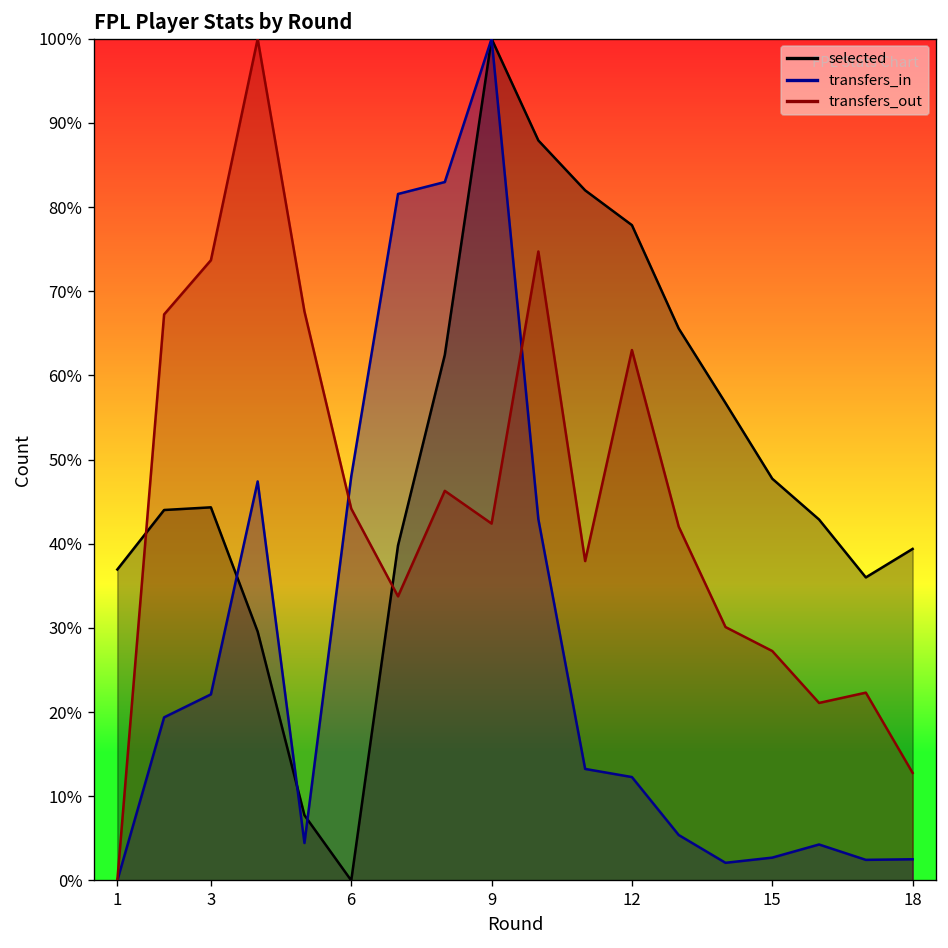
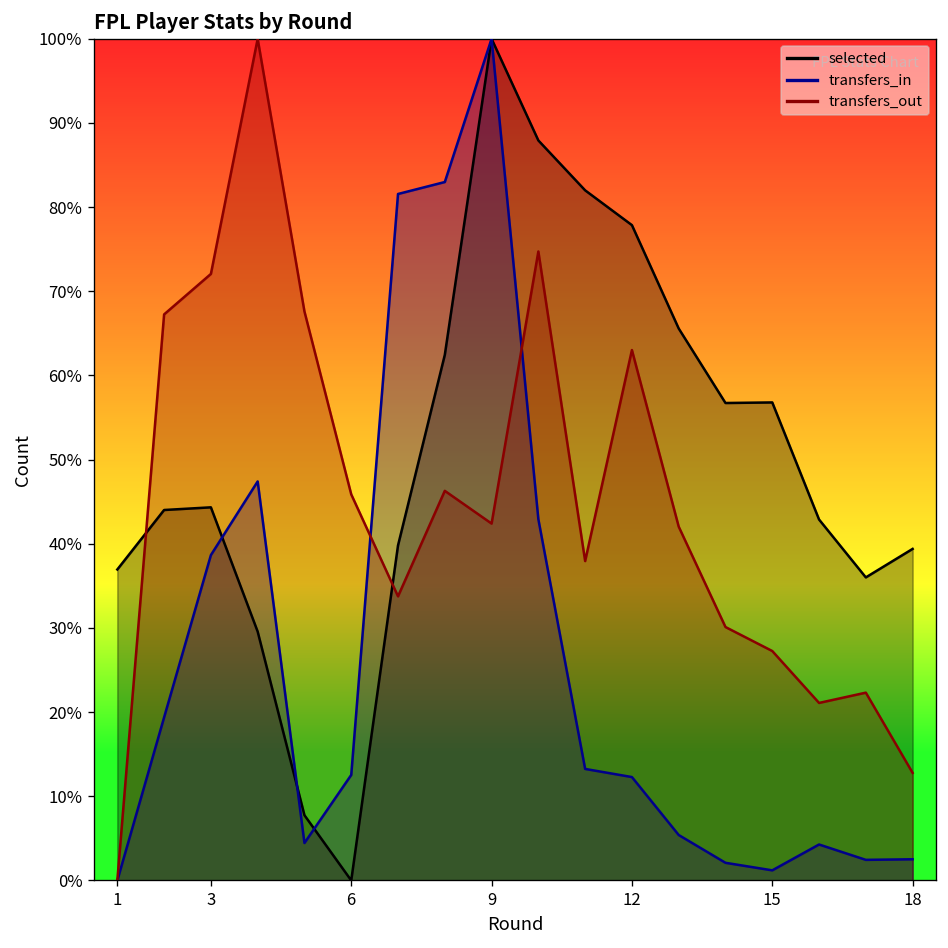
  {
    "selected": {
      "1": "37%",
      "3": "44%",
      "6": "0%",
      "12": "78%",
-     "15": "48%",
+     "15": "57%",
      "18": "39%"
    },
    "transfers_in": {
-     "3": "22%",
-     "6": "48%",
+     "3": "39%",
+     "6": "13%",
      "12": "12%",
-     "15": "3%",
+     "15": "1%",
      "18": "3%"
    },
    "transfers_out": {
-     "3": "74%",
-     "6": "44%",
+     "3": "72%",
+     "6": "46%",
      "9": "42%",
      "12": "63%",
      "15": "27%",
      "18": "13%"
    }
  }
